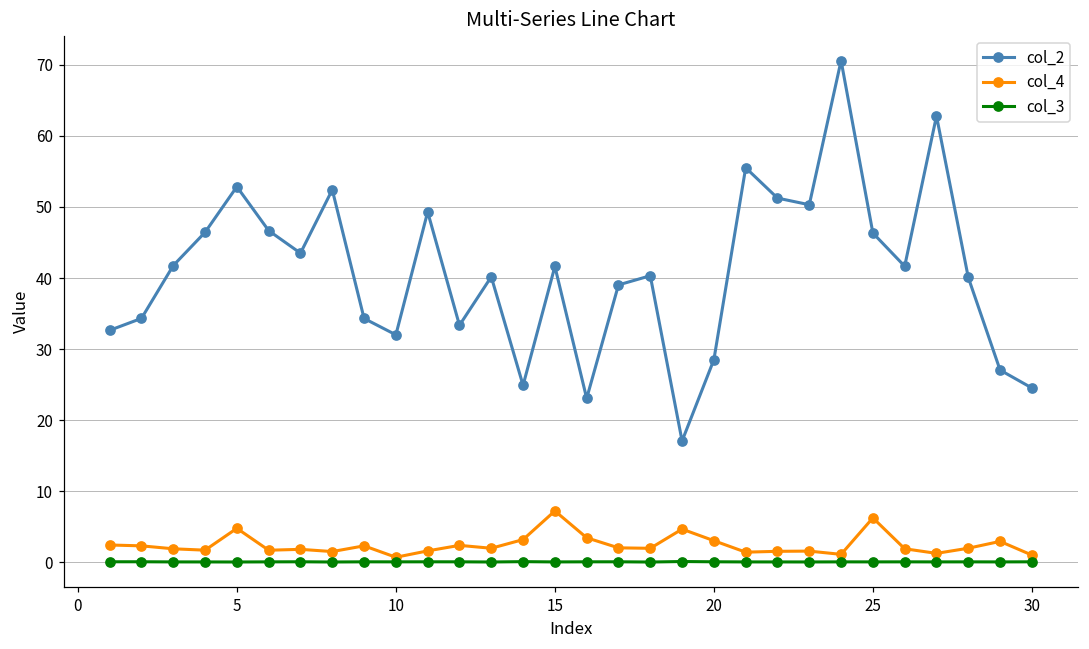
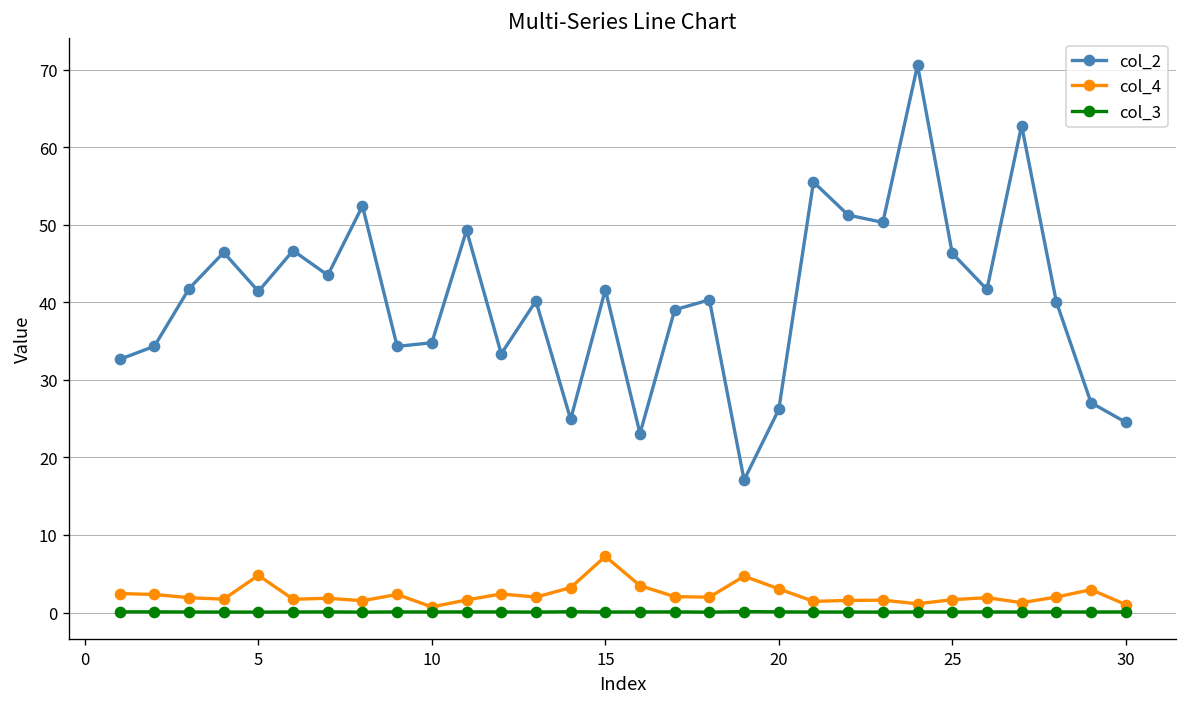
  {
    "col_2": {
-     "5": 53,
-     "10": 32,
+     "5": 41,
+     "10": 35,
      "15": 42,
-     "20": 29,
+     "20": 26,
      "25": 46,
      "30": 25
    },
    "col_4": {
      "5": 5,
      "10": 1,
      "15": 7,
      "20": 3,
-     "25": 6,
+     "25": 2,
      "30": 1
    },
    "col_3": {
      "5": 0,
      "10": 0,
      "15": 0,
      "20": 0,
      "25": 0,
      "30": 0
    }
  }
